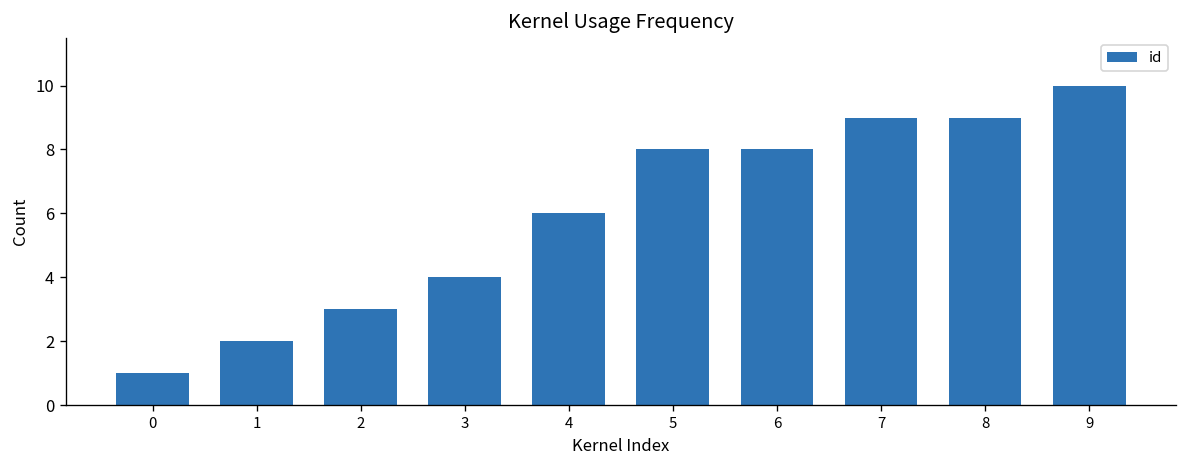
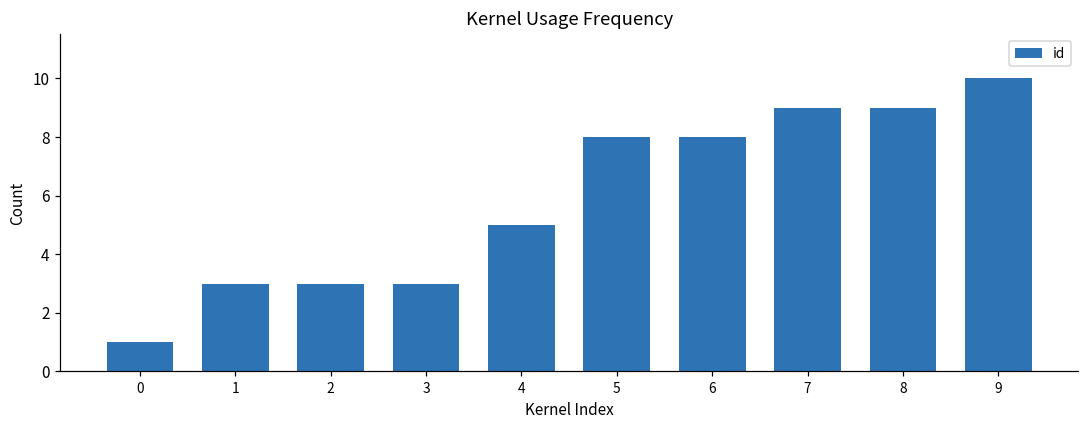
  {
    "0": 1,
-   "1": 2,
+   "1": 3,
    "2": 3,
-   "3": 4,
-   "4": 6,
+   "3": 3,
+   "4": 5,
    "5": 8,
    "6": 8,
    "7": 9,
    "8": 9,
    "9": 10
  }
